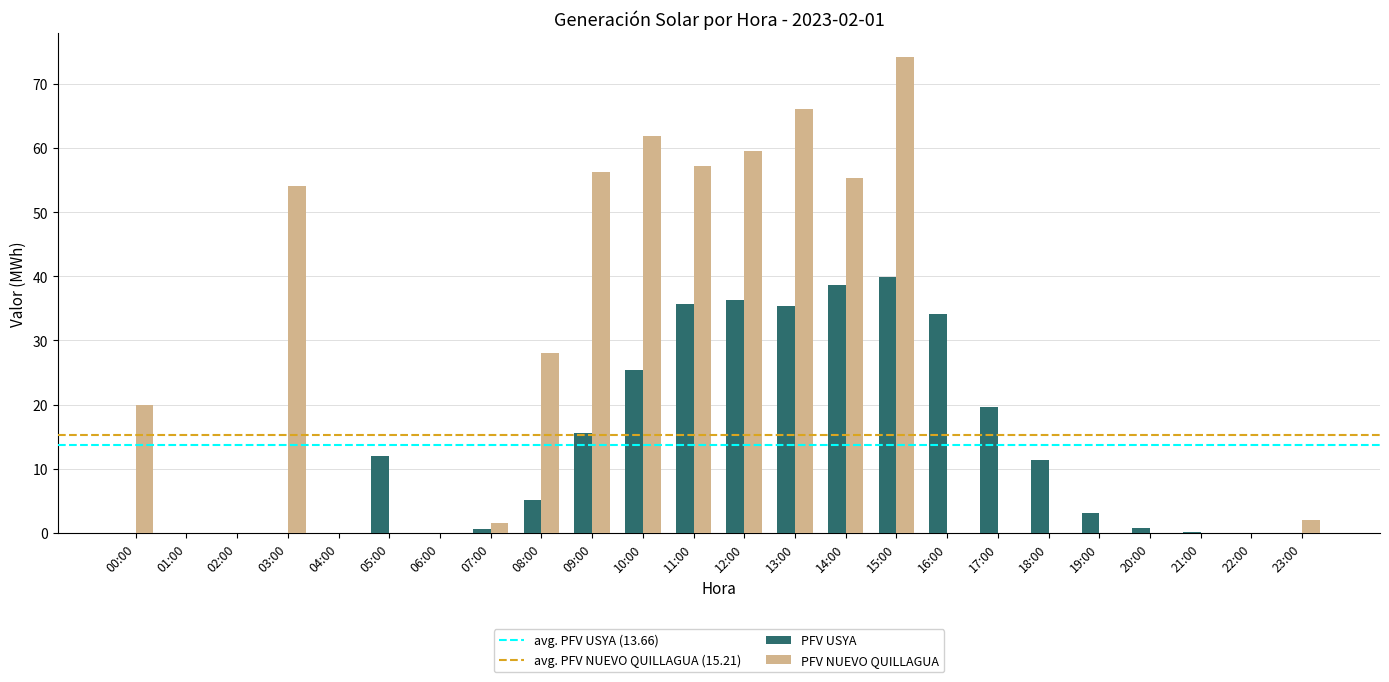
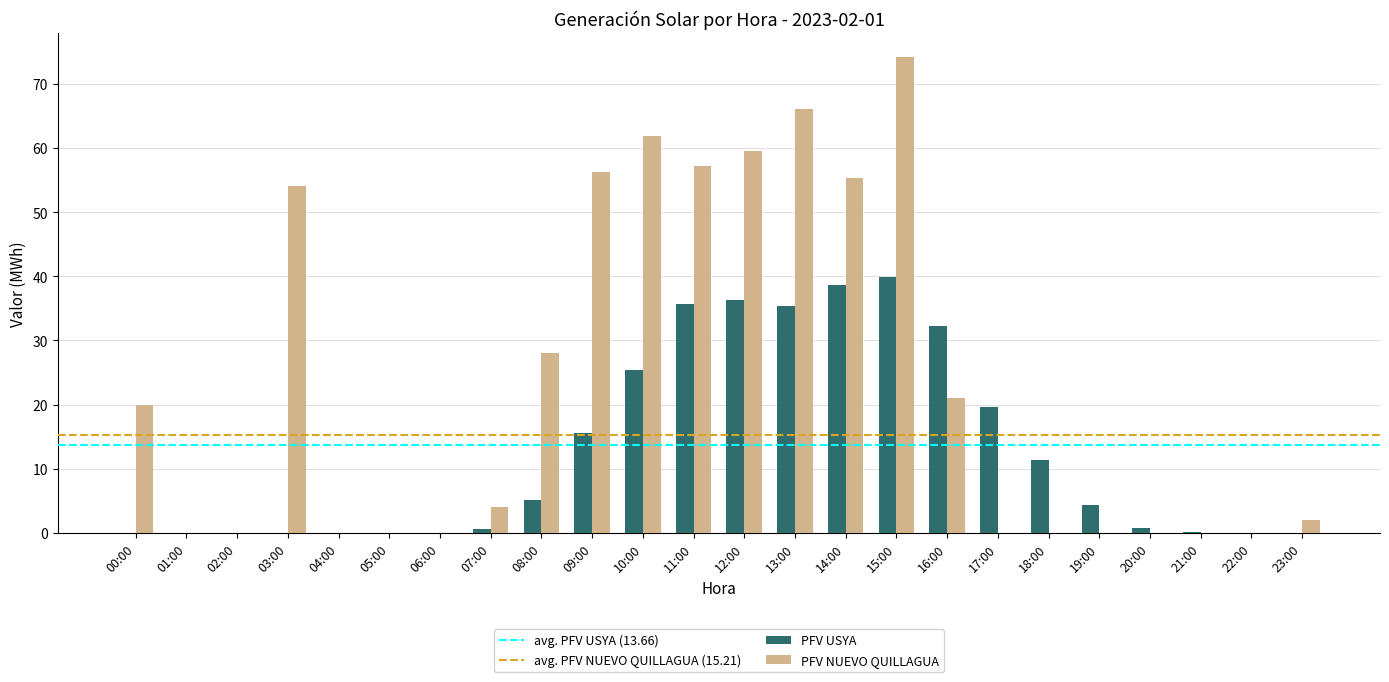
  {
    "PFV USYA": {
      "00:00": 0,
      "01:00": 0,
      "02:00": 0,
      "03:00": 0,
      "04:00": 0,
-     "05:00": 12,
+     "05:00": 0,
      "06:00": 0,
      "07:00": 1,
      "08:00": 5,
      "09:00": 16,
      "10:00": 25,
      "11:00": 36,
      "12:00": 36,
      "13:00": 35,
      "14:00": 39,
      "15:00": 40,
-     "16:00": 34,
+     "16:00": 32,
      "17:00": 20,
      "18:00": 11,
-     "19:00": 3,
+     "19:00": 4,
      "20:00": 1,
      "22:00": 0,
      "23:00": 0
    },
    "PFV NUEVO QUILLAGUA": {
      "00:00": 20,
      "01:00": 0,
      "02:00": 0,
      "03:00": 54,
      "04:00": 0,
      "05:00": 0,
      "06:00": 0,
-     "07:00": 2,
+     "07:00": 4,
      "08:00": 28,
      "09:00": 56,
      "10:00": 62,
      "11:00": 57,
      "12:00": 60,
      "13:00": 66,
      "14:00": 55,
      "15:00": 74,
-     "16:00": 0,
+     "16:00": 21,
      "17:00": 0,
      "18:00": 0,
      "19:00": 0,
      "20:00": 0,
      "21:00": 0,
      "22:00": 0,
      "23:00": 2
    }
  }
